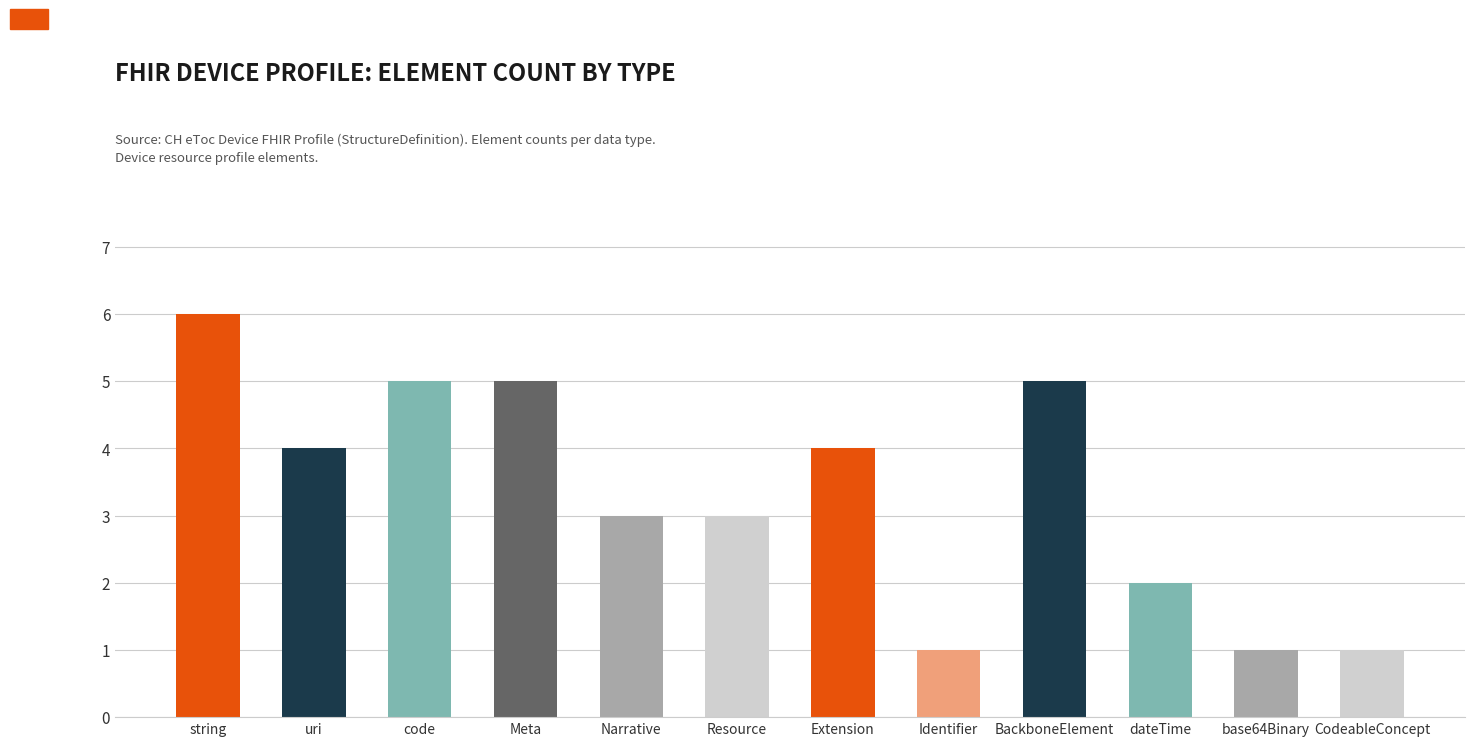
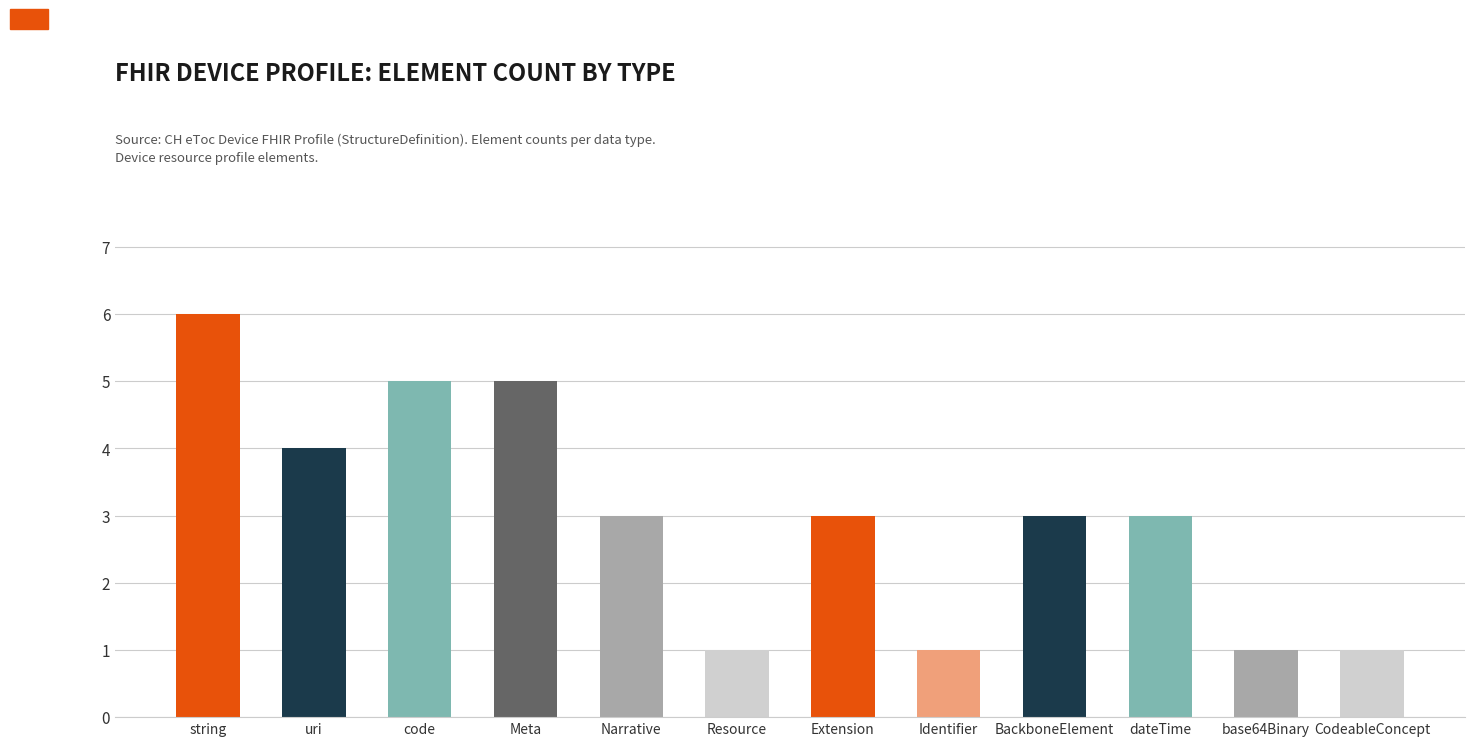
  {
    "string": 6,
    "uri": 4,
    "code": 5,
    "Meta": 5,
    "Narrative": 3,
-   "Resource": 3,
-   "Extension": 4,
+   "Resource": 1,
+   "Extension": 3,
    "Identifier": 1,
-   "BackboneElement": 5,
-   "dateTime": 2,
+   "BackboneElement": 3,
+   "dateTime": 3,
    "base64Binary": 1,
    "CodeableConcept": 1
  }
